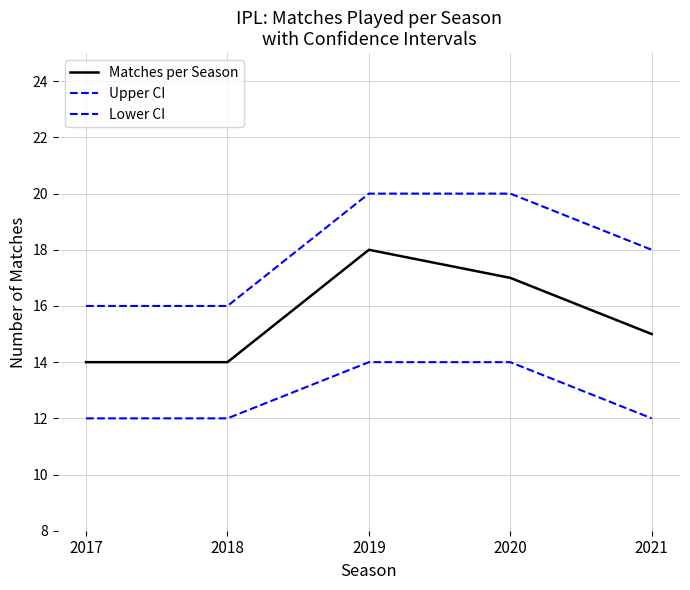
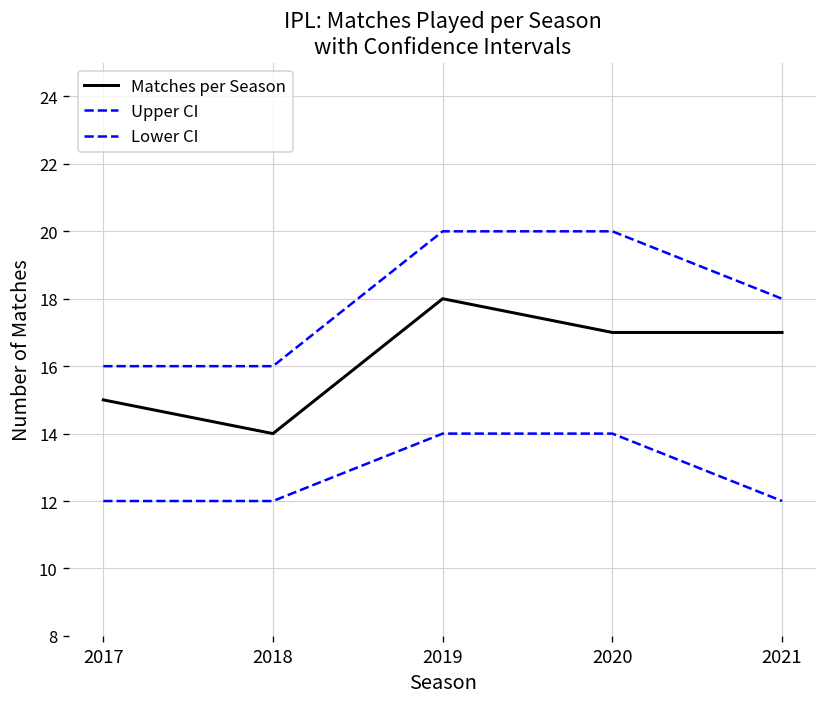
  {
    "Matches per Season": {
-     "2017": 14,
+     "2017": 15,
      "2018": 14,
      "2019": 18,
      "2020": 17,
-     "2021": 15
+     "2021": 17
    }
  }
